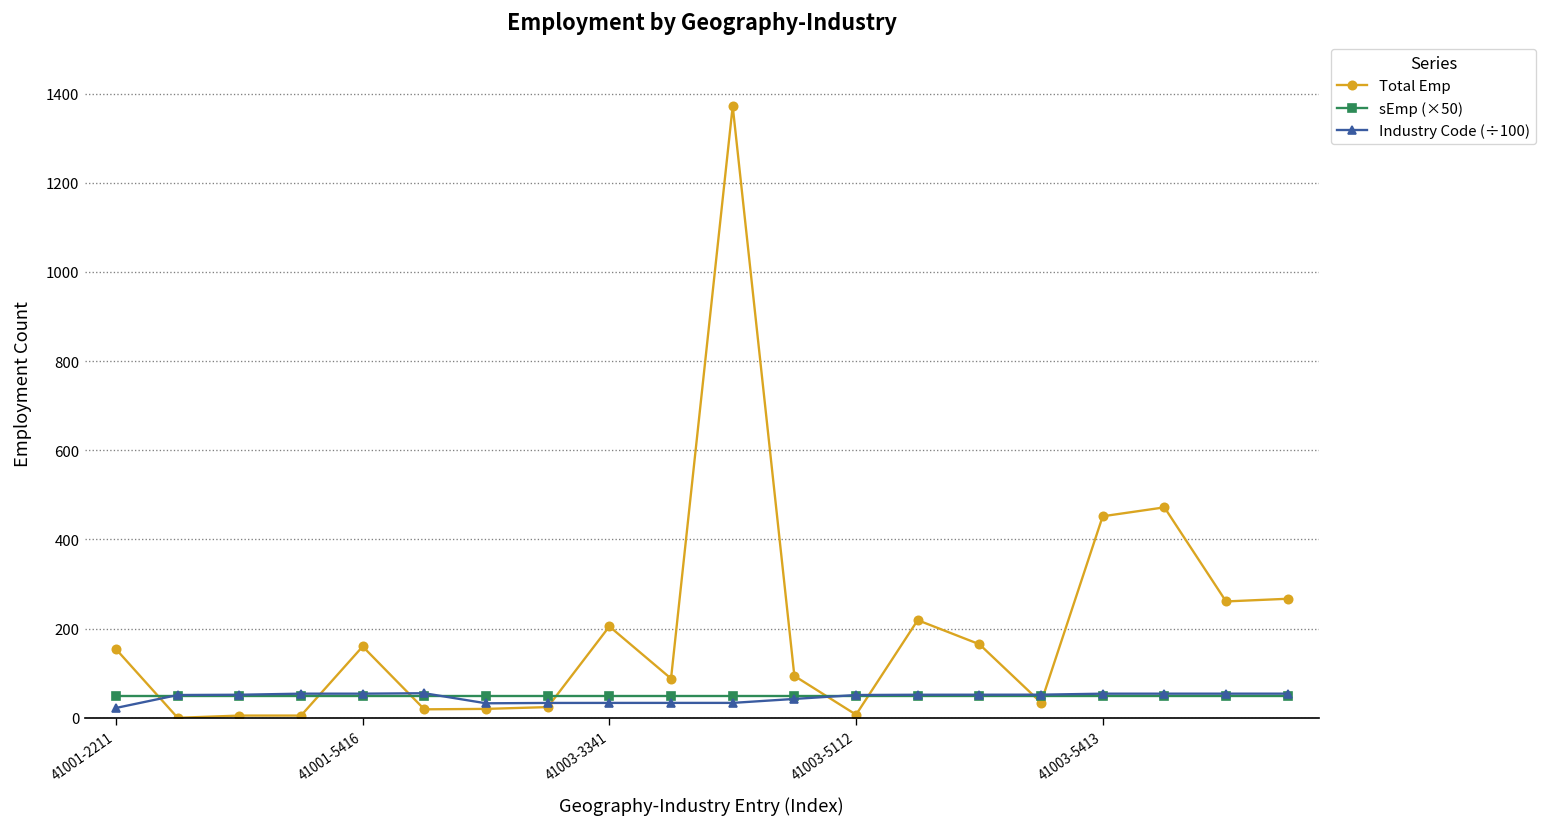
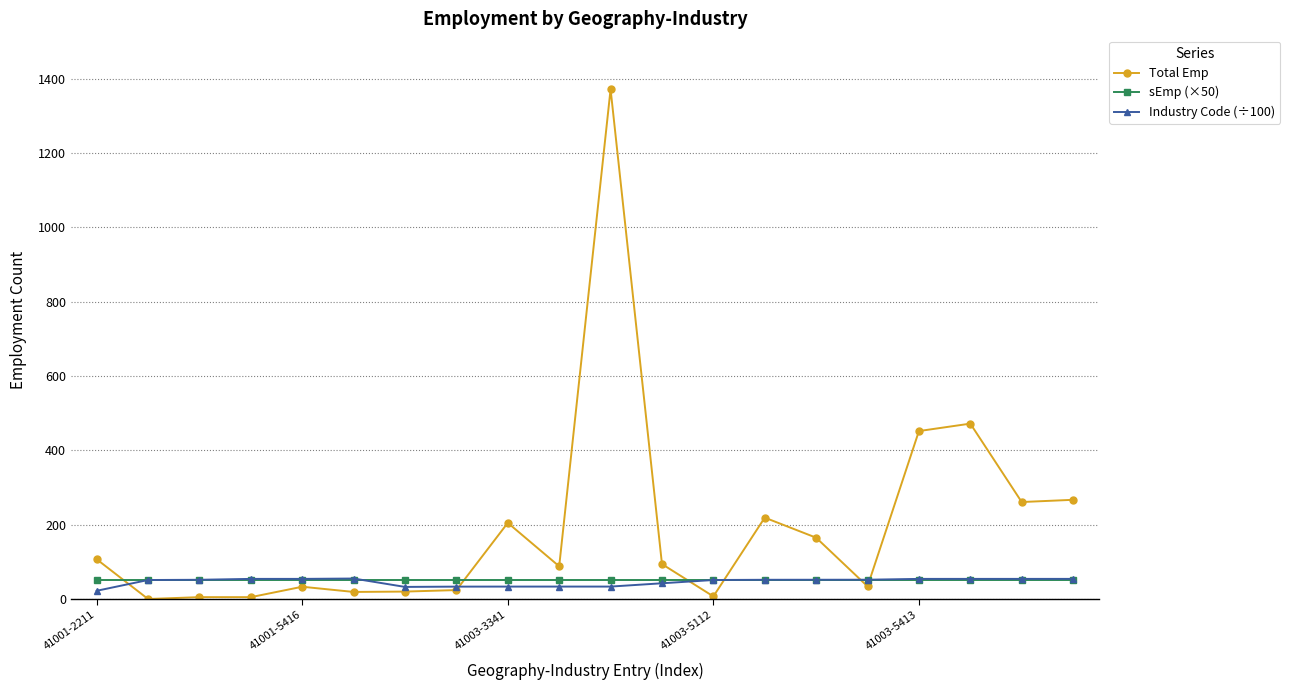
  {
    "Total Emp": {
-     "41001-2211": 150,
-     "41001-5416": 160,
+     "41001-2211": 110,
+     "41001-5416": 30,
      "41003-3341": 210,
      "41003-5112": 10,
      "41003-5413": 450
    },
    "sEmp (×50)": {
      "41001-2211": 50,
      "41003-3341": 50
    },
    "Industry Code (÷100)": {
      "41001-2211": 20,
      "41003-3341": 30
    }
  }
